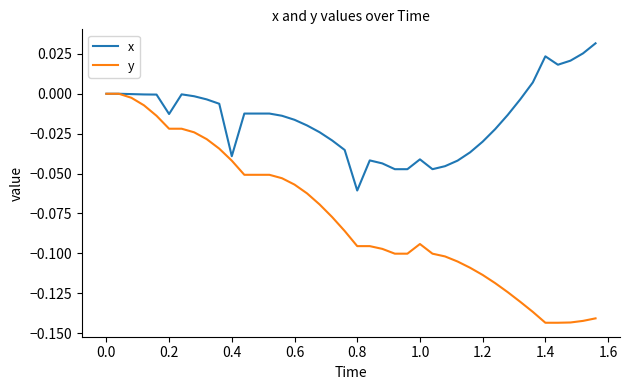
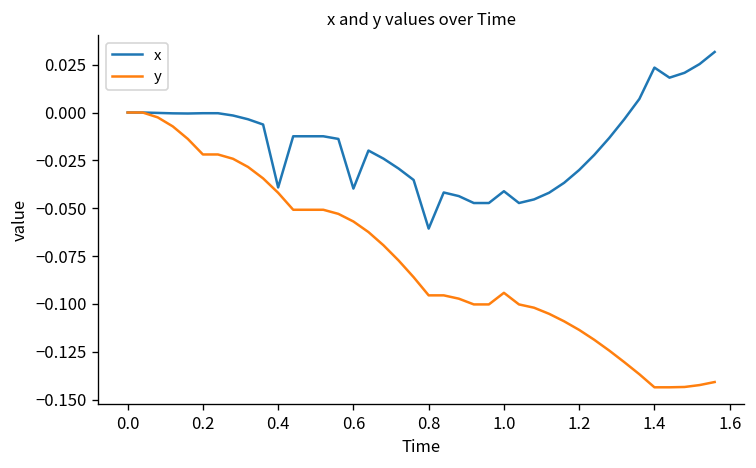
  {
    "x": {
-     "0.2": -0.013,
+     "0.2": 0.000,
      "0.4": -0.039,
-     "0.6": -0.016,
+     "0.6": -0.040,
      "0.8": -0.061,
      "1.0": -0.041,
      "1.2": -0.030,
      "1.4": 0.023
    },
    "y": {
      "0.2": -0.022,
      "0.4": -0.042,
      "0.6": -0.057,
      "0.8": -0.095,
      "1.0": -0.094,
      "1.2": -0.114,
      "1.4": -0.144
    }
  }
